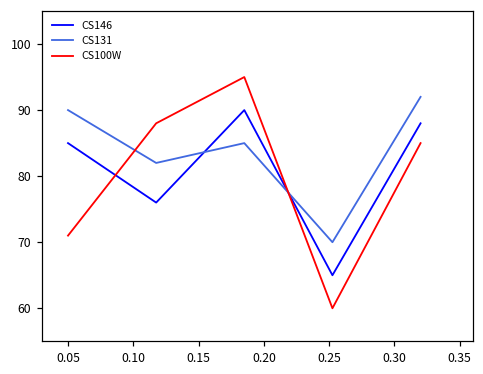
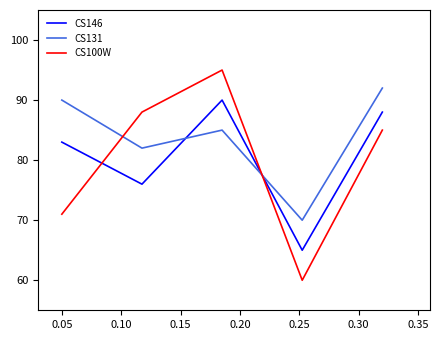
  {
    "CS146": {
-     "0.05": 85
+     "0.05": 83
    },
    "CS131": {
      "0.05": 90
    },
    "CS100W": {
      "0.05": 71
    }
  }
